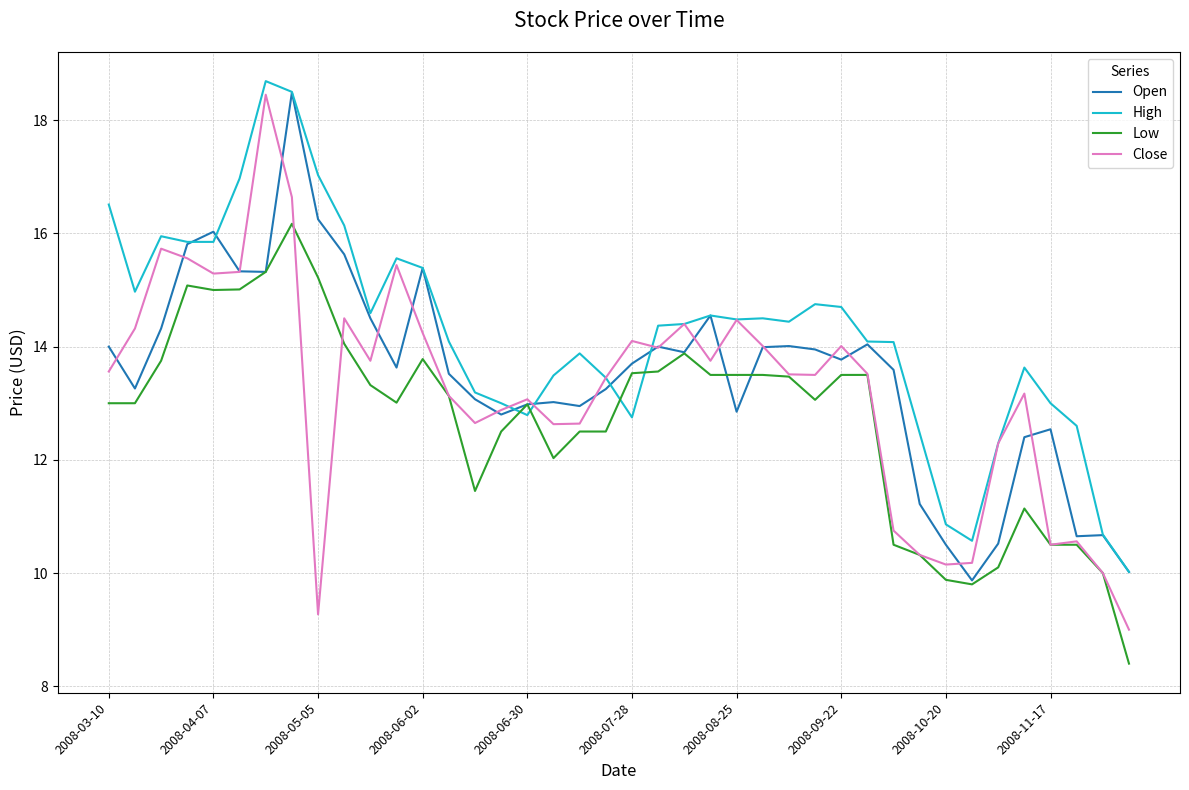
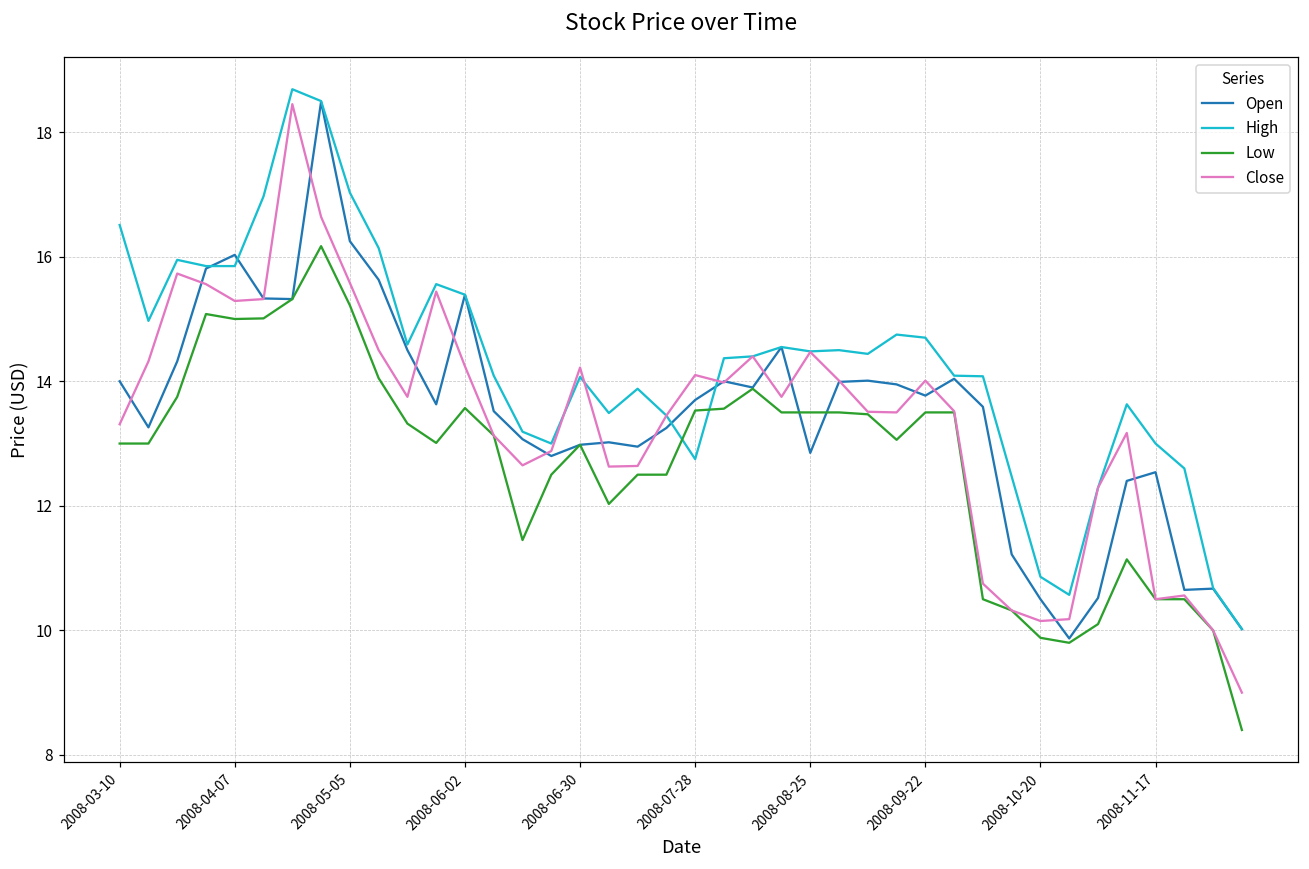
  {
    "Open": {
      "2008-03-10": 14.0,
      "2008-04-07": 16.0,
      "2008-05-05": 16.3,
      "2008-07-28": 13.7,
      "2008-08-25": 12.9,
      "2008-09-22": 13.8,
      "2008-10-20": 10.5,
      "2008-11-17": 12.5
    },
    "High": {
      "2008-03-10": 16.5,
      "2008-04-07": 15.9,
      "2008-05-05": 17.0,
-     "2008-06-30": 12.8,
+     "2008-06-30": 14.1,
      "2008-07-28": 12.8,
      "2008-09-22": 14.7,
      "2008-10-20": 10.9,
      "2008-11-17": 13.0
    },
    "Low": {
      "2008-03-10": 13.0,
      "2008-04-07": 15.0,
      "2008-05-05": 15.2,
-     "2008-06-02": 13.8,
+     "2008-06-02": 13.6,
      "2008-07-28": 13.5,
      "2008-08-25": 13.5,
      "2008-09-22": 13.5,
      "2008-10-20": 9.9
    },
    "Close": {
-     "2008-03-10": 13.6,
+     "2008-03-10": 13.3,
      "2008-04-07": 15.3,
-     "2008-05-05": 9.3,
+     "2008-05-05": 15.6,
      "2008-06-02": 14.2,
-     "2008-06-30": 13.1,
+     "2008-06-30": 14.2,
      "2008-07-28": 14.1,
      "2008-09-22": 14.0,
      "2008-10-20": 10.2
    }
  }
